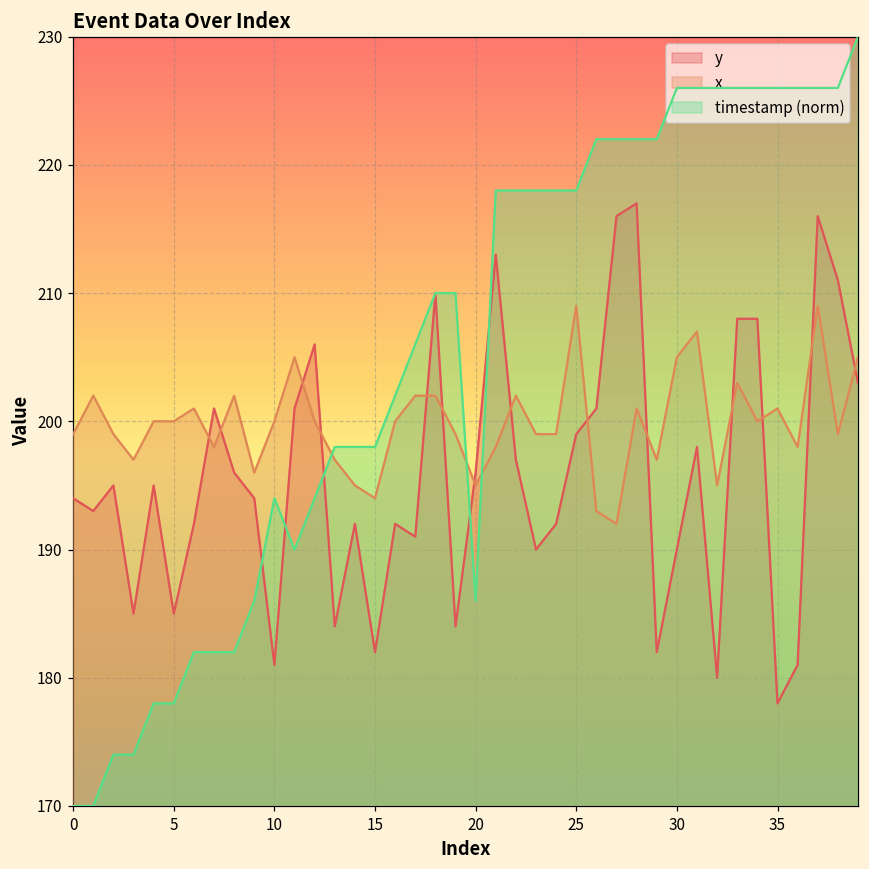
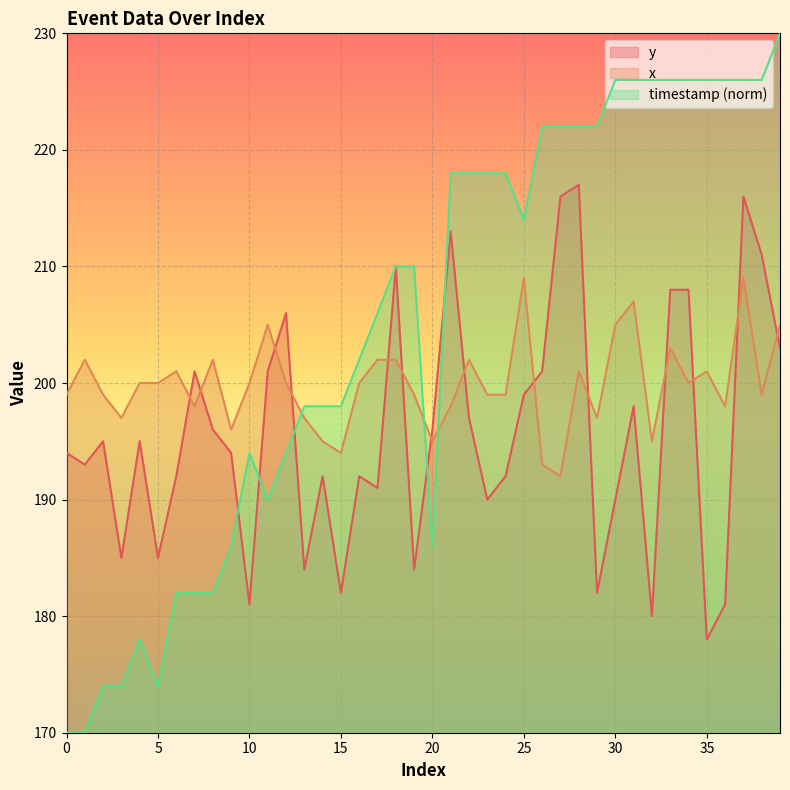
  {
    "timestamp (norm)": {
      "0": 170.0,
-     "5": 178.0,
+     "5": 174.0,
      "10": 194.0,
      "15": 198.0,
      "20": 186.0,
-     "25": 218.0
+     "25": 214.0
    }
  }
